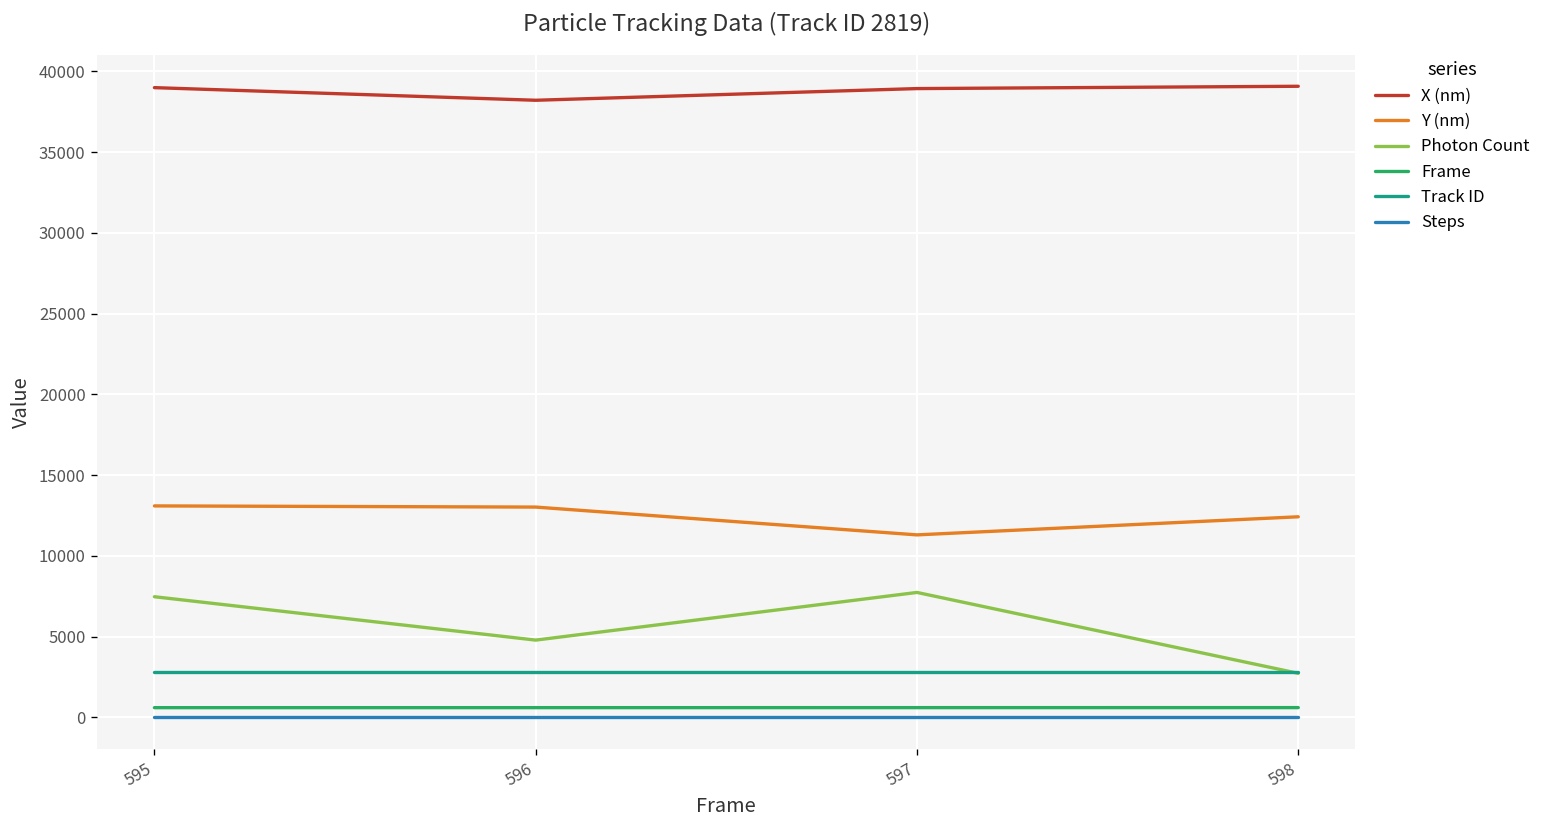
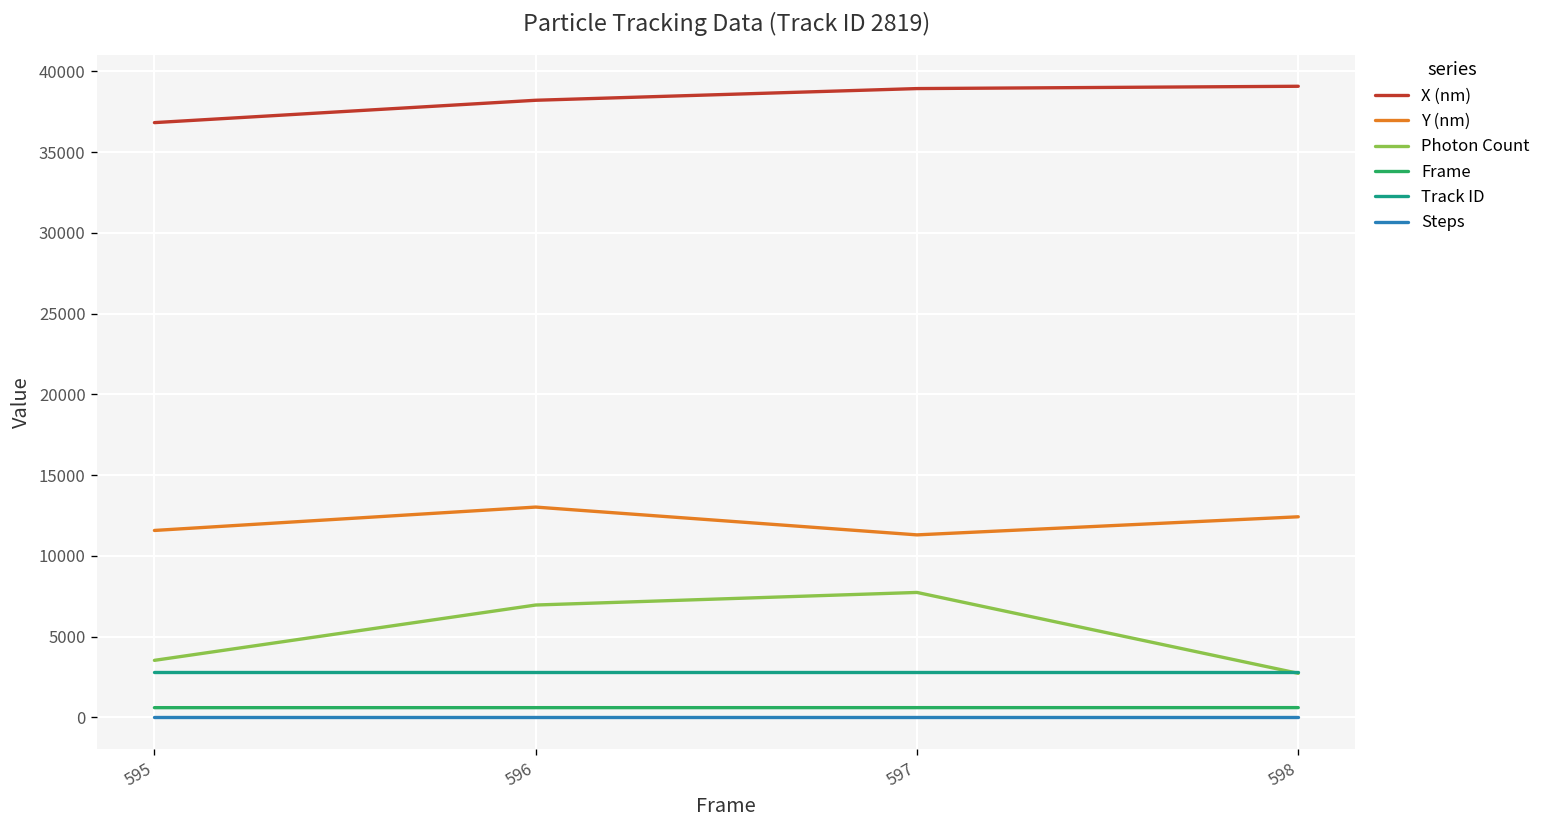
  {
    "X (nm)": {
-     "595": 39000,
+     "595": 36800,
      "596": 38200,
      "597": 38900,
      "598": 39100
    },
    "Y (nm)": {
-     "595": 13100,
+     "595": 11600,
      "596": 13000,
      "597": 11300,
      "598": 12400
    },
    "Photon Count": {
-     "595": 7500,
-     "596": 4800,
+     "595": 3500,
+     "596": 7000,
      "597": 7700
    },
    "Steps": {
      "595": 0,
      "596": 0,
      "597": 0,
      "598": 0
    }
  }
